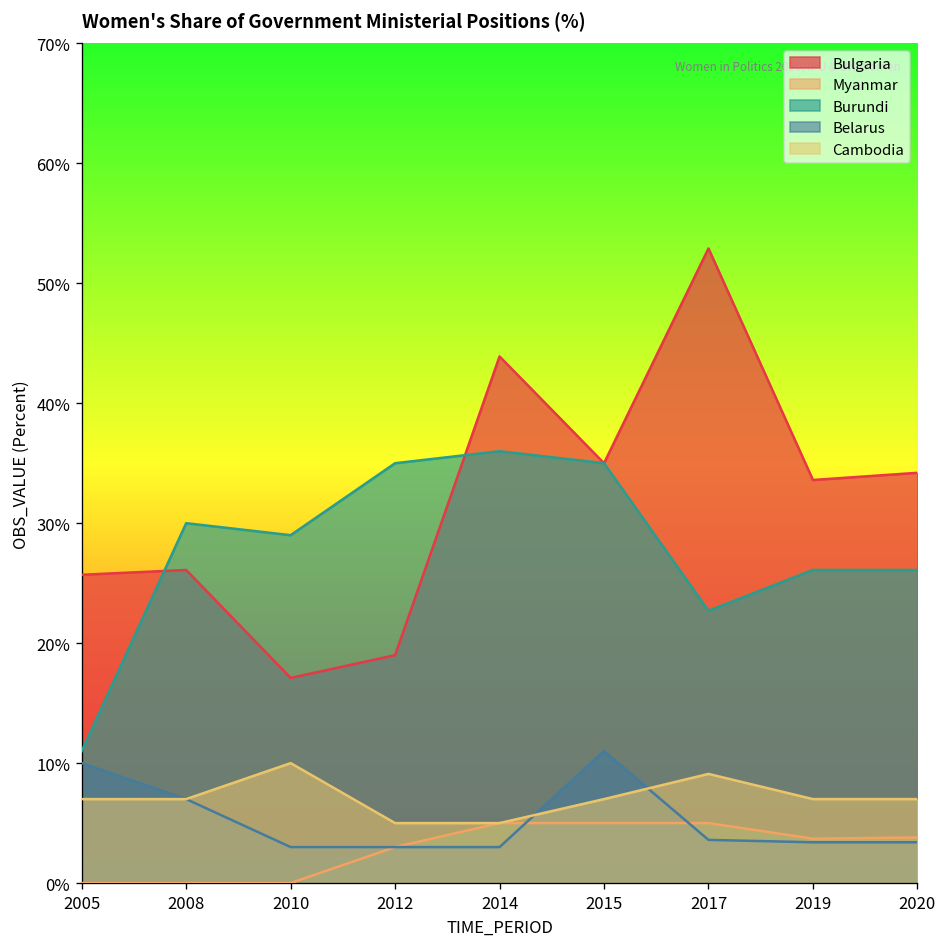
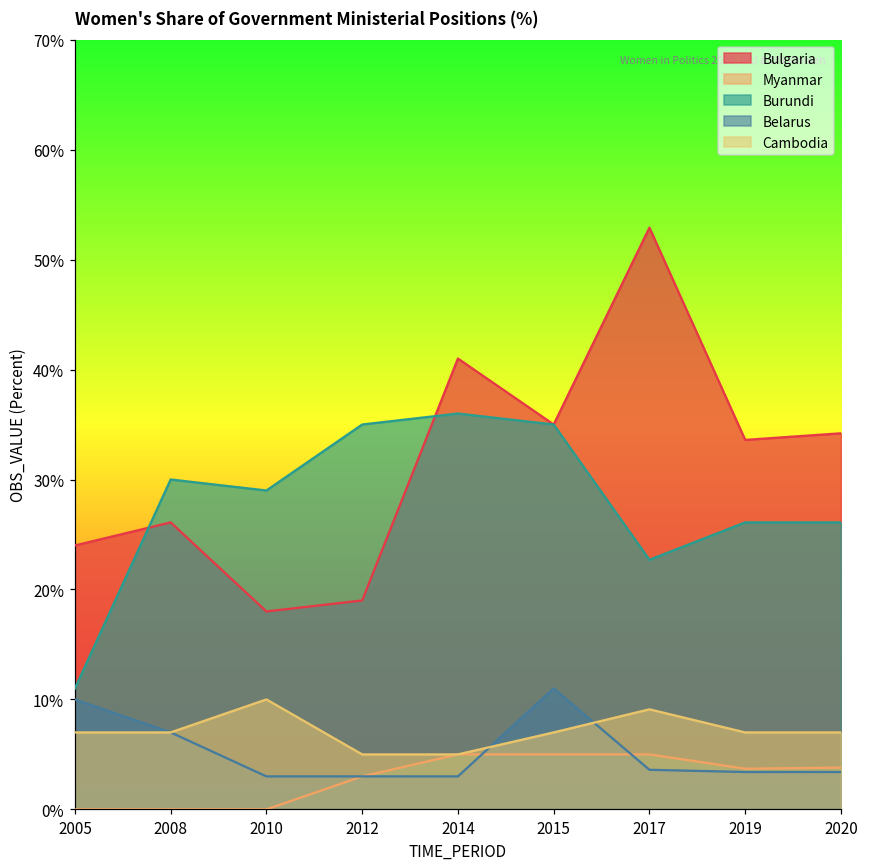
  {
    "Bulgaria": {
-     "2005": "26%",
+     "2005": "24%",
      "2008": "26%",
-     "2010": "17%",
+     "2010": "18%",
      "2012": "19%",
-     "2014": "44%",
+     "2014": "41%",
      "2017": "53%",
      "2019": "34%",
      "2020": "34%"
    }
  }
